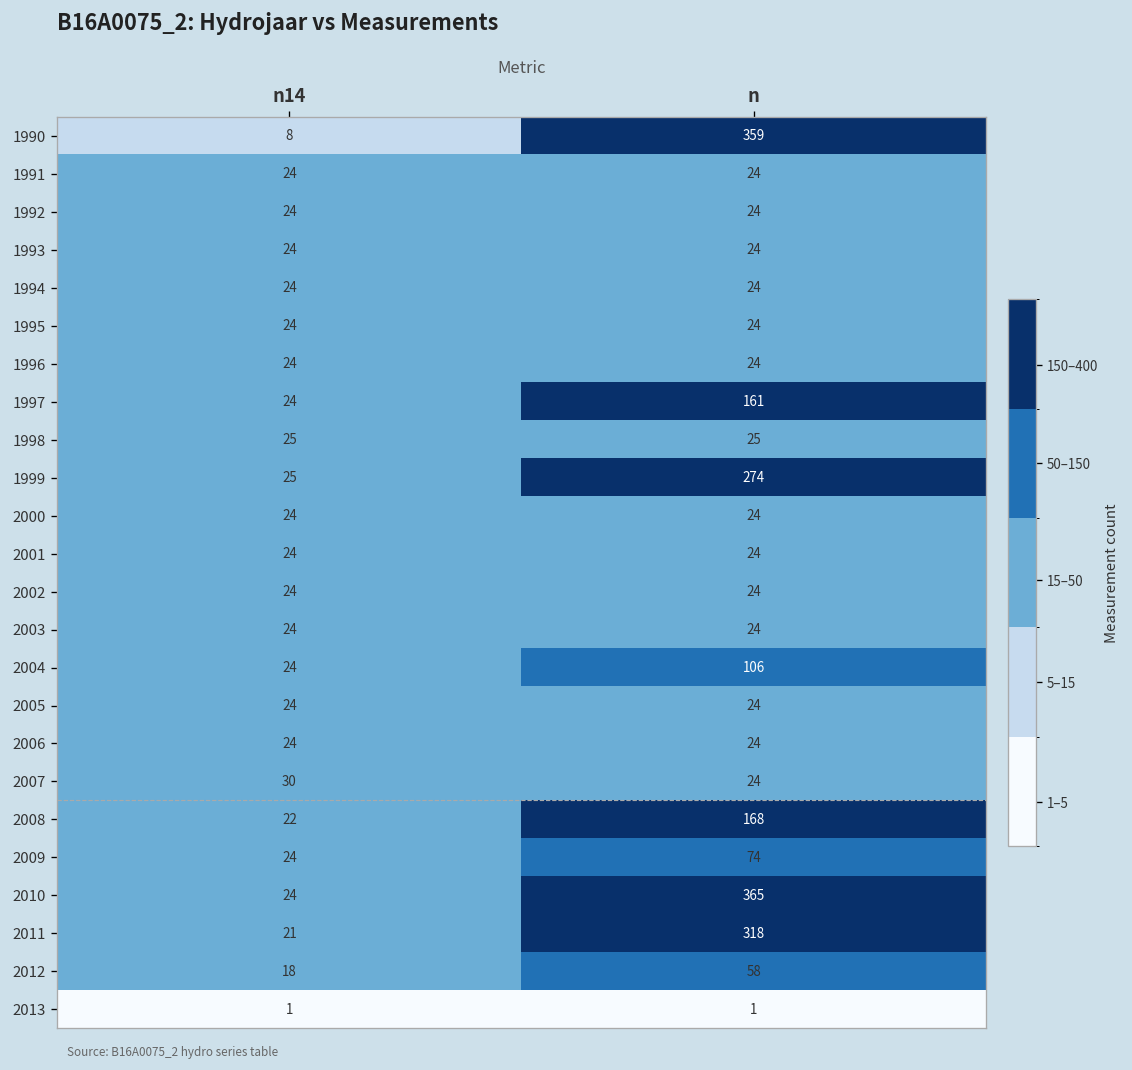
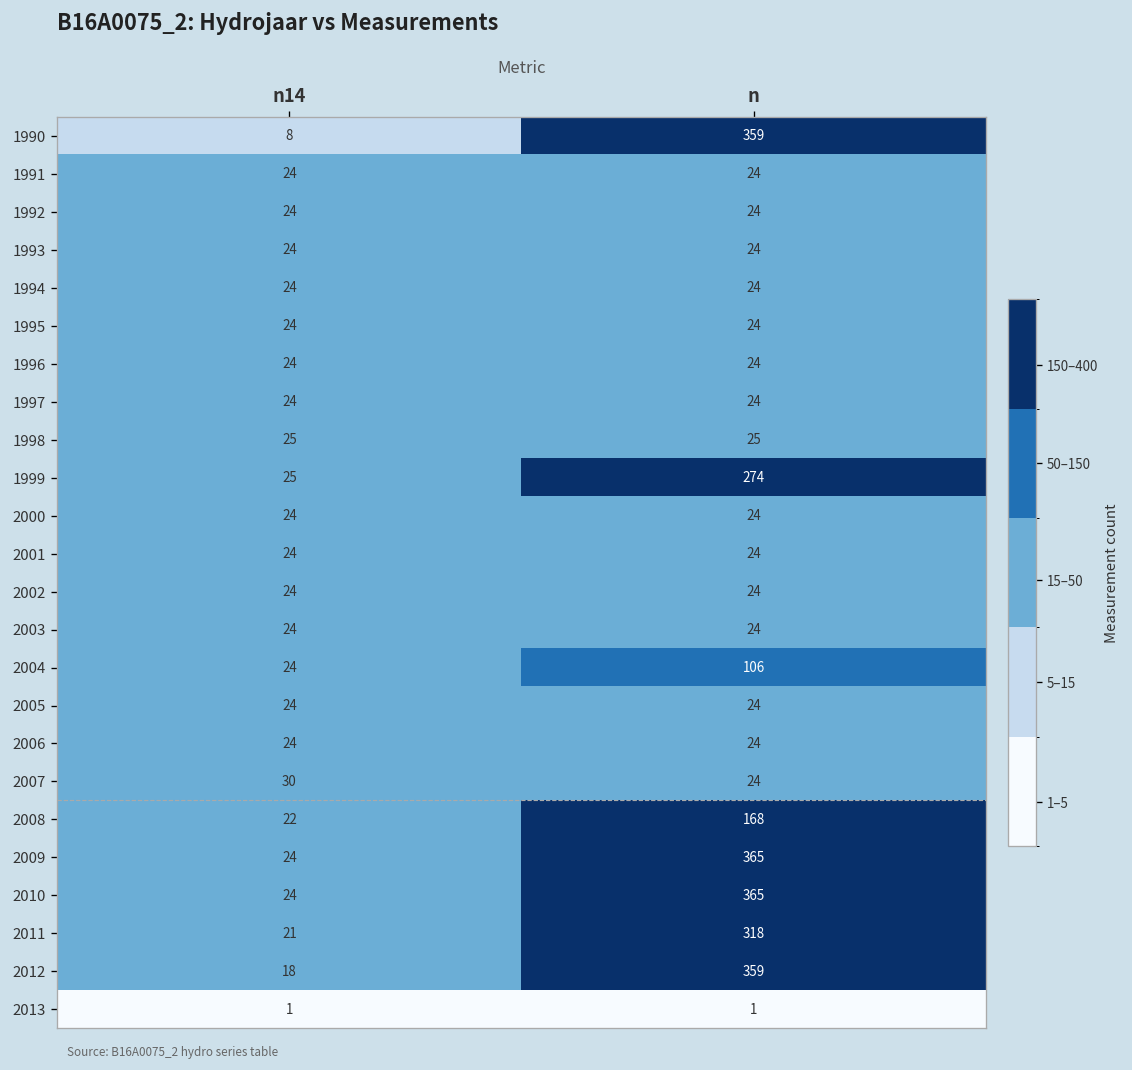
  {
    "1990": {
      "n14": 8,
      "n": 359
    },
    "1991": {
      "n14": 24,
      "n": 24
    },
    "1992": {
      "n14": 24,
      "n": 24
    },
    "1993": {
      "n14": 24,
      "n": 24
    },
    "1994": {
      "n14": 24,
      "n": 24
    },
    "1995": {
      "n14": 24,
      "n": 24
    },
    "1996": {
      "n14": 24,
      "n": 24
    },
    "1997": {
      "n14": 24,
-     "n": 161
+     "n": 24
    },
    "1998": {
      "n14": 25,
      "n": 25
    },
    "1999": {
      "n14": 25,
      "n": 274
    },
    "2000": {
      "n14": 24,
      "n": 24
    },
    "2001": {
      "n14": 24,
      "n": 24
    },
    "2002": {
      "n14": 24,
      "n": 24
    },
    "2003": {
      "n14": 24,
      "n": 24
    },
    "2004": {
      "n14": 24,
      "n": 106
    },
    "2005": {
      "n14": 24,
      "n": 24
    },
    "2006": {
      "n14": 24,
      "n": 24
    },
    "2007": {
      "n14": 30,
      "n": 24
    },
    "2008": {
      "n14": 22,
      "n": 168
    },
    "2009": {
      "n14": 24,
-     "n": 74
+     "n": 365
    },
    "2010": {
      "n14": 24,
      "n": 365
    },
    "2011": {
      "n14": 21,
      "n": 318
    },
    "2012": {
      "n14": 18,
-     "n": 58
+     "n": 359
    },
    "2013": {
      "n14": 1,
      "n": 1
    }
  }
